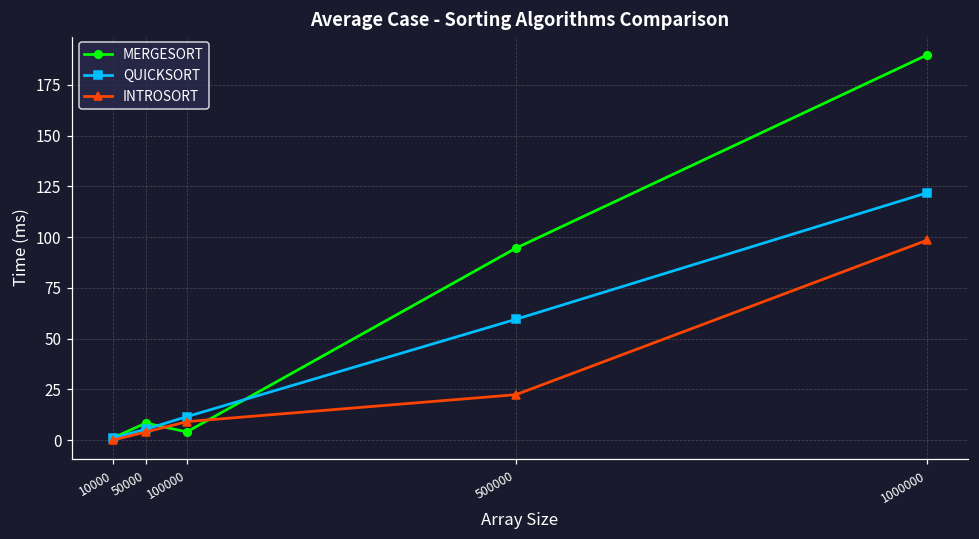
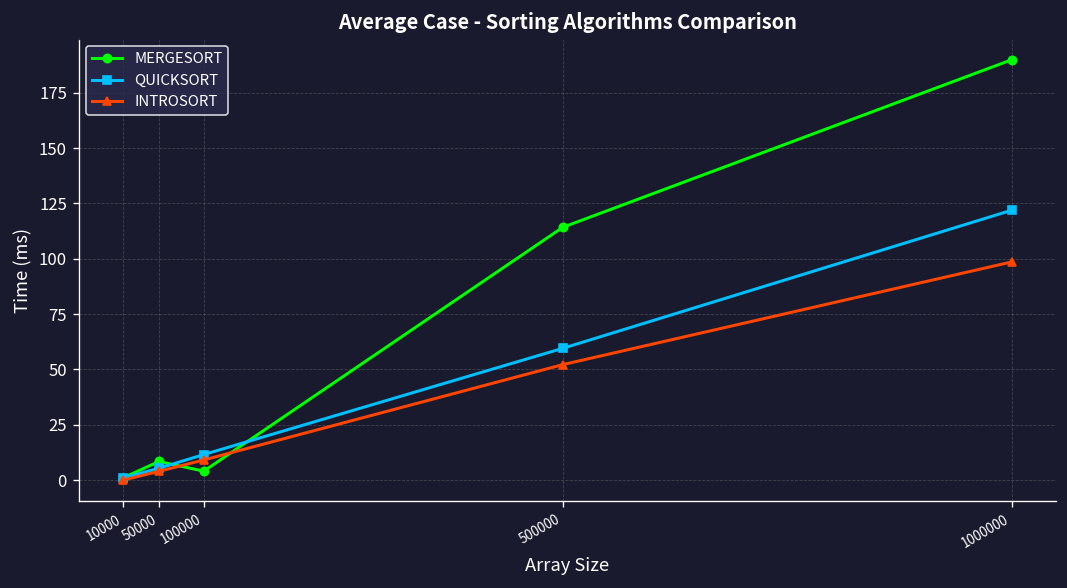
  {
    "MERGESORT": {
      "50000": 8,
      "100000": 4,
-     "500000": 95,
+     "500000": 114,
      "1000000": 190
    },
    "QUICKSORT": {
      "100000": 12,
      "500000": 60,
      "1000000": 122
    },
    "INTROSORT": {
      "100000": 9,
-     "500000": 22,
+     "500000": 52,
      "1000000": 99
    }
  }
